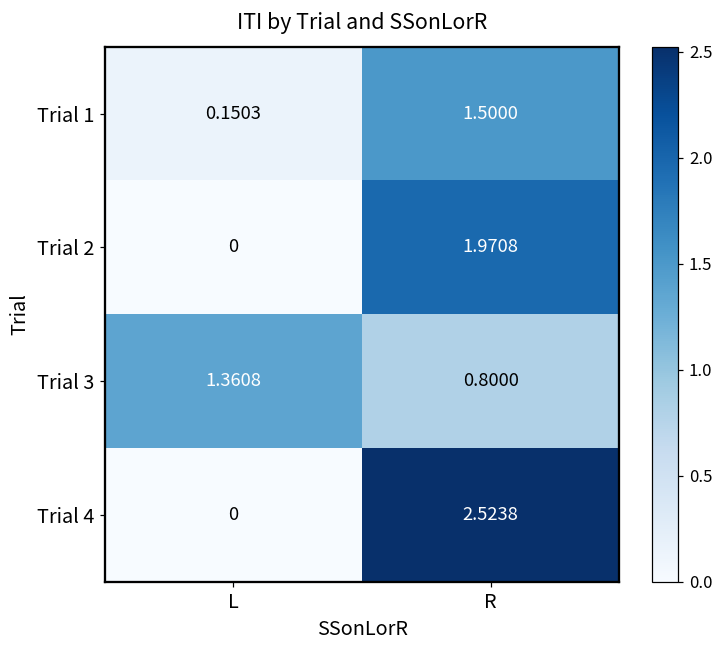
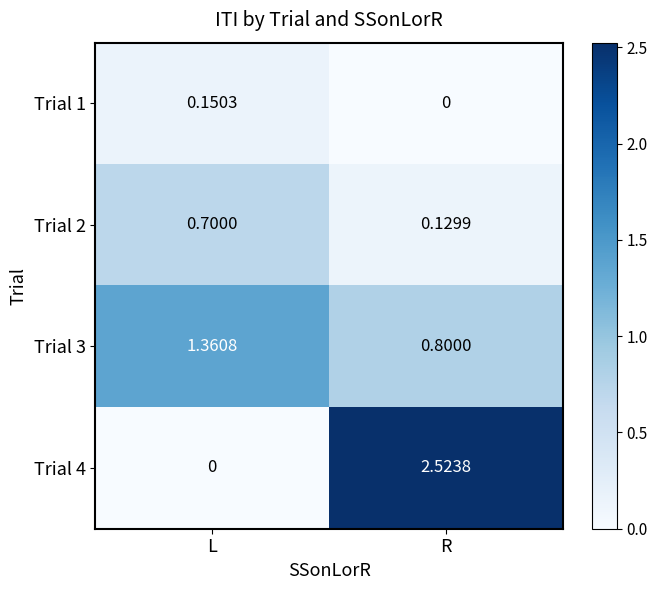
  {
    "Trial 1": {
      "L": 0.1503,
-     "R": 1.5000
+     "R": 0
    },
    "Trial 2": {
-     "L": 0,
-     "R": 1.9708
+     "L": 0.7000,
+     "R": 0.1299
    },
    "Trial 3": {
      "L": 1.3608,
      "R": 0.8000
    },
    "Trial 4": {
      "L": 0,
      "R": 2.5238
    }
  }
